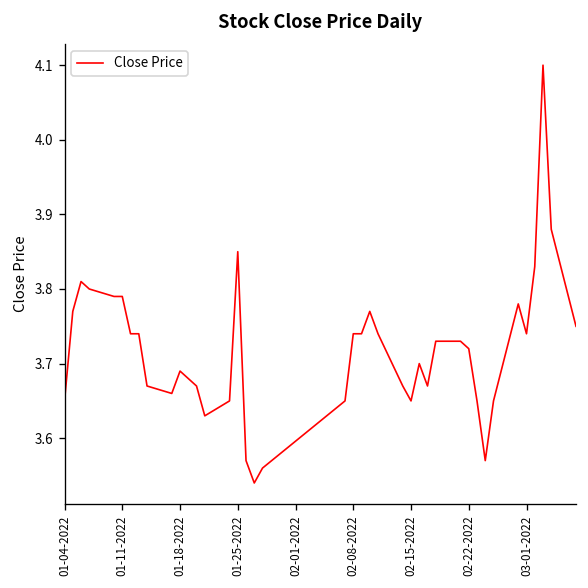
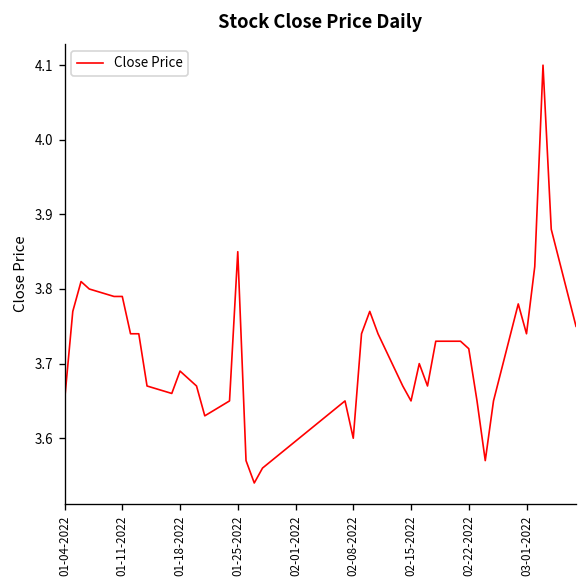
  {
    "01-04-2022": 3.65,
    "01-11-2022": 3.79,
    "01-18-2022": 3.69,
    "01-25-2022": 3.85,
-   "02-08-2022": 3.74,
+   "02-08-2022": 3.60,
    "02-15-2022": 3.65,
    "02-22-2022": 3.72,
    "03-01-2022": 3.74
  }
